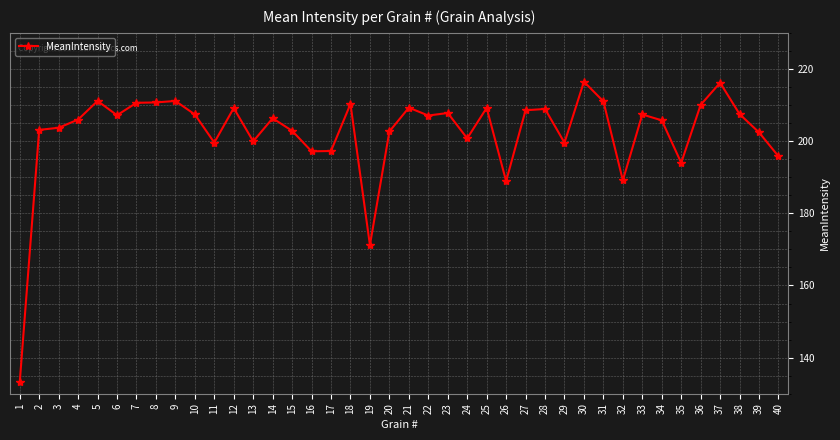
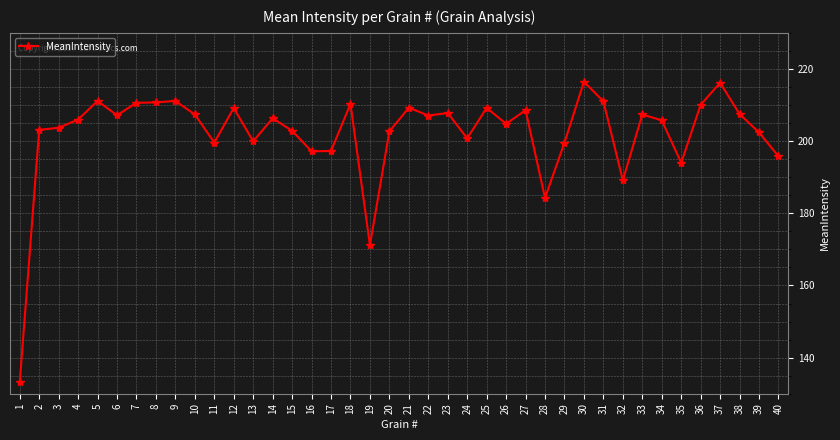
  {
    "1": 133,
    "2": 203,
    "3": 204,
    "4": 206,
    "5": 211,
    "6": 207,
    "7": 211,
    "8": 211,
    "9": 211,
    "10": 207,
    "11": 200,
    "12": 209,
    "13": 200,
    "14": 206,
    "15": 203,
    "16": 197,
    "17": 197,
    "18": 210,
    "19": 171,
    "20": 203,
    "21": 209,
    "22": 207,
    "23": 208,
    "24": 201,
    "25": 209,
-   "26": 189,
+   "26": 205,
    "27": 209,
-   "28": 209,
+   "28": 184,
    "29": 200,
    "30": 216,
    "31": 211,
    "32": 189,
    "33": 207,
    "34": 206,
    "35": 194,
    "36": 210,
    "37": 216,
    "38": 207,
    "39": 202,
    "40": 196
  }
